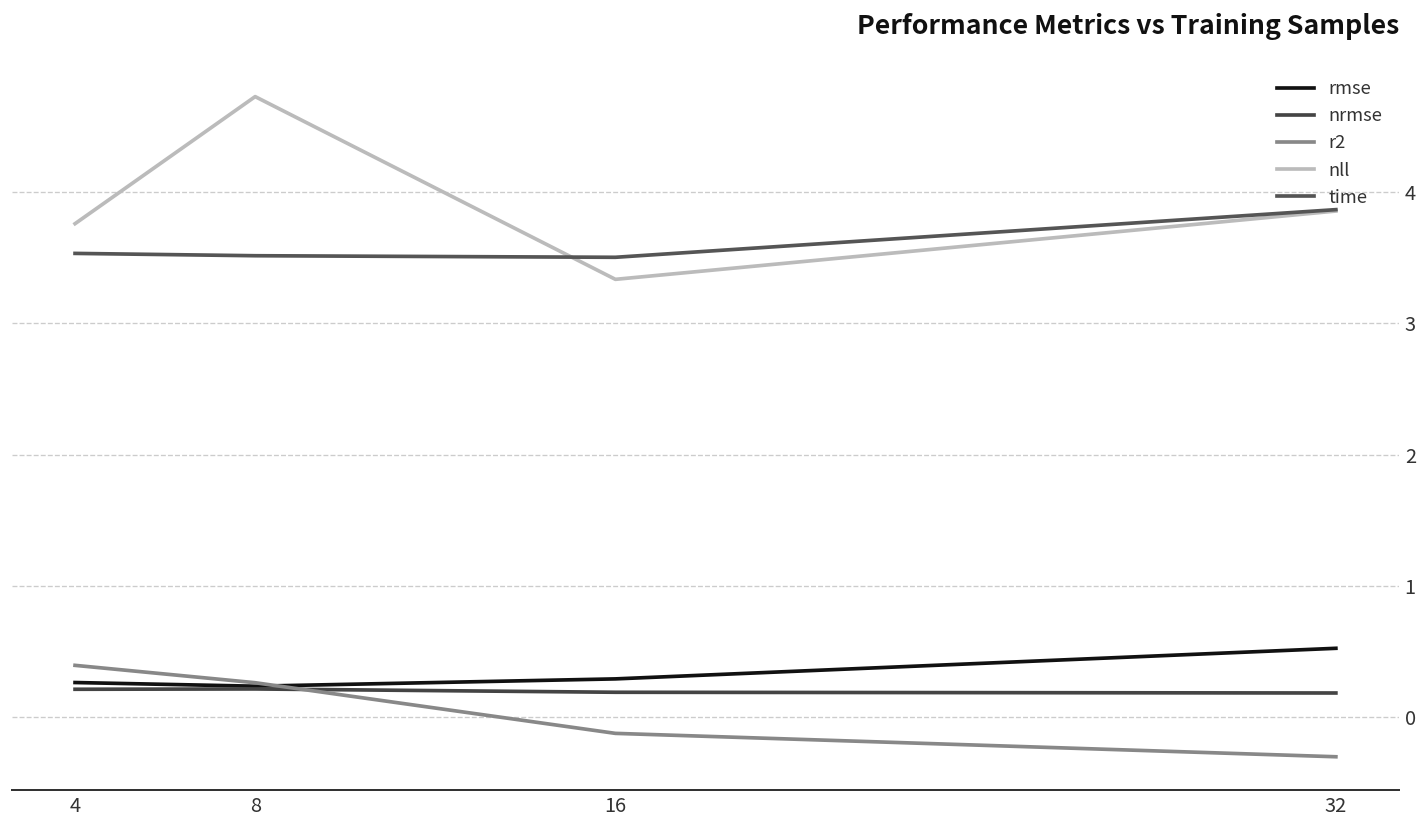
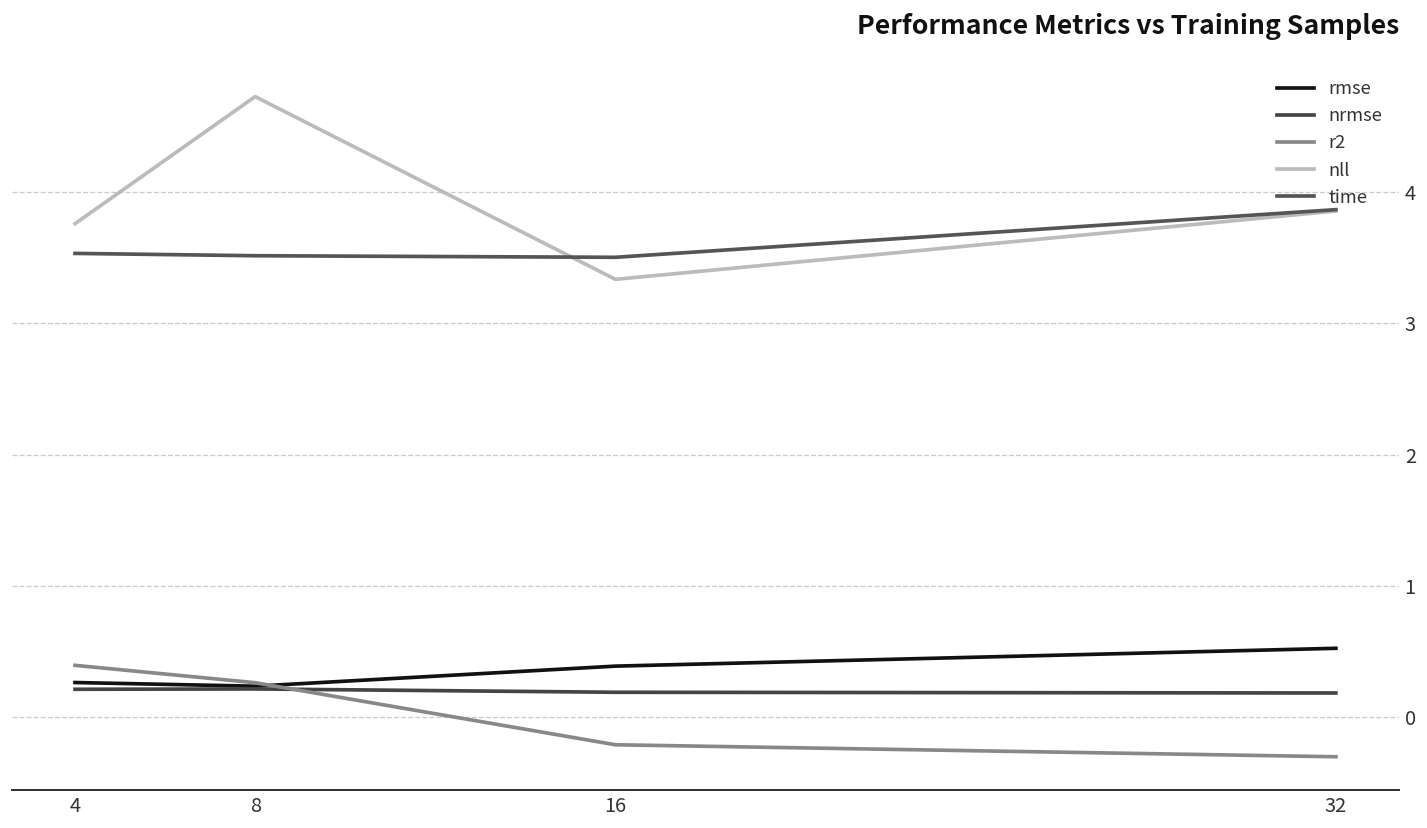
  {
    "rmse": {
      "4": 0.27,
-     "16": 0.29,
+     "16": 0.39,
      "32": 0.53
    },
    "r2": {
      "4": 0.40,
      "8": 0.26,
-     "16": -0.12,
+     "16": -0.21,
      "32": -0.30
    },
    "nll": {
      "4": 3.76,
      "8": 4.73,
      "16": 3.34
    }
  }
